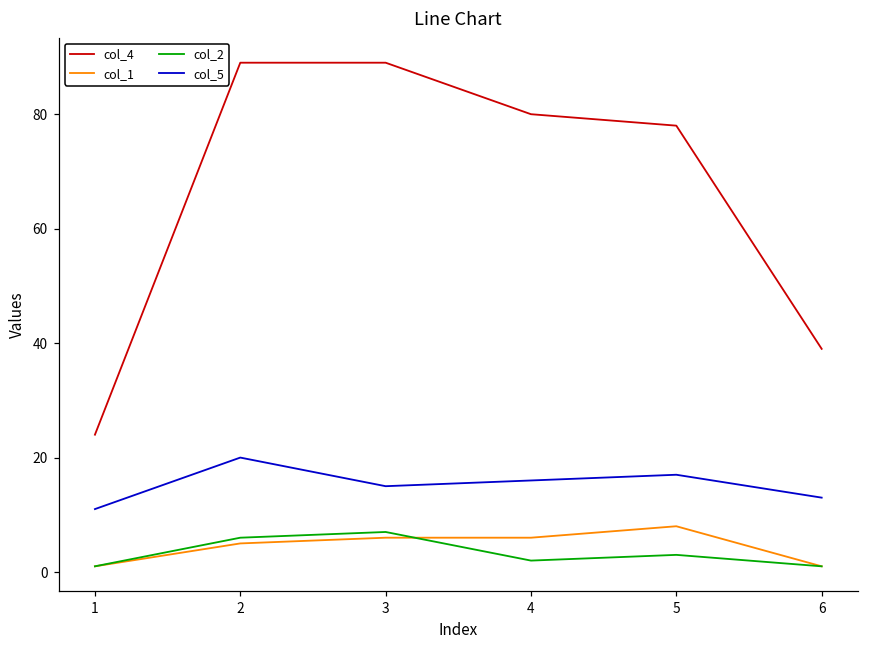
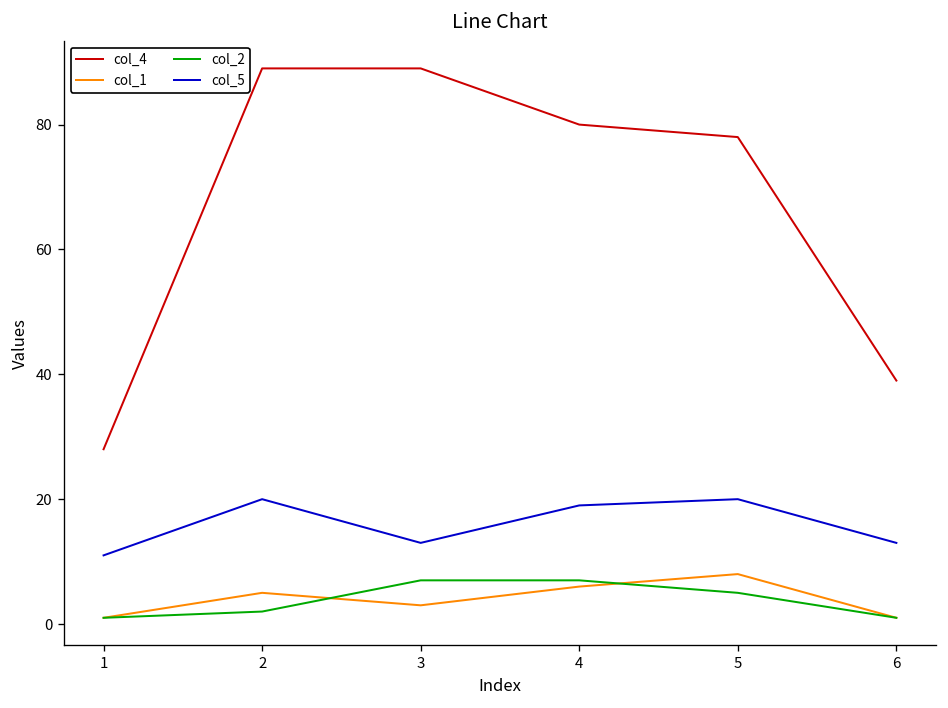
  {
    "col_4": {
-     "1": 24,
+     "1": 28,
      "2": 89,
      "3": 89,
      "4": 80,
      "5": 78,
      "6": 39
    },
    "col_1": {
      "2": 5,
-     "3": 6,
+     "3": 3,
      "4": 6,
      "5": 8
    },
    "col_2": {
-     "2": 6,
+     "2": 2,
      "3": 7,
-     "4": 2,
-     "5": 3
+     "4": 7,
+     "5": 5
    },
    "col_5": {
      "1": 11,
      "2": 20,
-     "3": 15,
-     "4": 16,
-     "5": 17,
+     "3": 13,
+     "4": 19,
+     "5": 20,
      "6": 13
    }
  }
